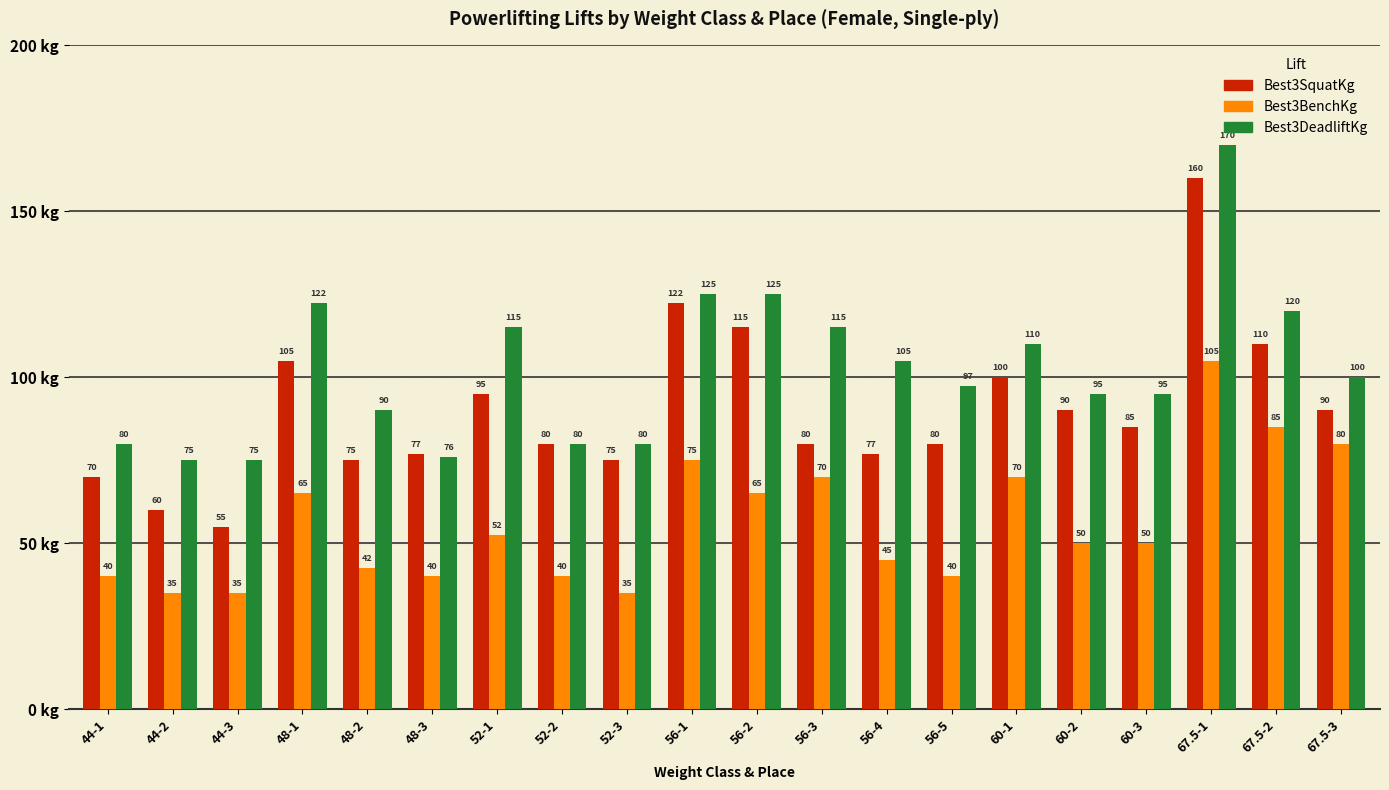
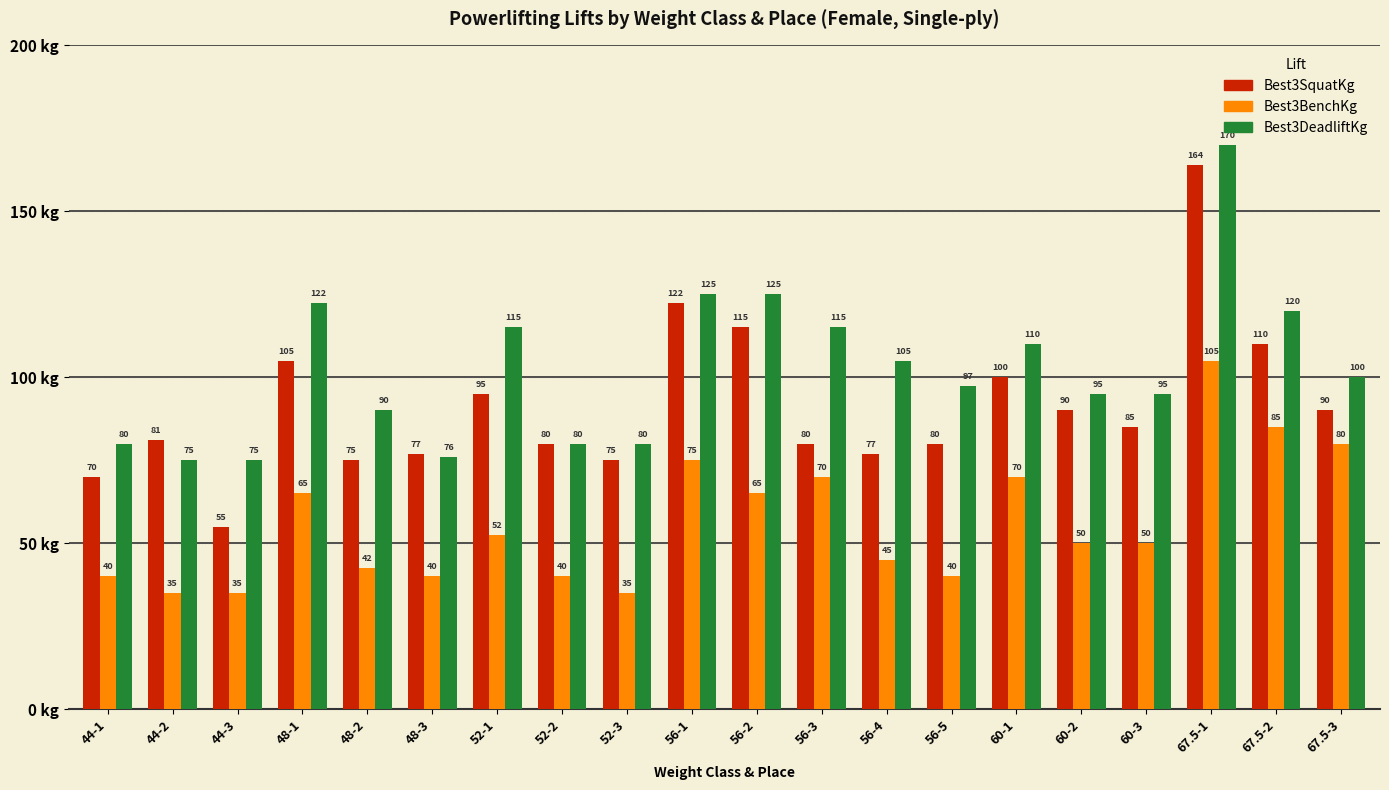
  {
    "Best3SquatKg": {
      "44-1": 70,
-     "44-2": 60,
+     "44-2": 81,
      "44-3": 55,
      "48-1": 105,
      "48-2": 75,
      "48-3": 77,
      "52-1": 95,
      "52-2": 80,
      "52-3": 75,
      "56-1": 122,
      "56-2": 115,
      "56-3": 80,
      "56-4": 77,
      "56-5": 80,
      "60-1": 100,
      "60-2": 90,
      "60-3": 85,
-     "67.5-1": 160,
+     "67.5-1": 164,
      "67.5-2": 110,
      "67.5-3": 90
    },
    "Best3BenchKg": {
      "44-1": 40,
      "44-2": 35,
      "44-3": 35,
      "48-1": 65,
      "48-2": 42,
      "48-3": 40,
      "52-1": 52,
      "52-2": 40,
      "52-3": 35,
      "56-1": 75,
      "56-2": 65,
      "56-3": 70,
      "56-4": 45,
      "56-5": 40,
      "60-1": 70,
      "60-2": 50,
      "60-3": 50,
      "67.5-1": 105,
      "67.5-2": 85,
      "67.5-3": 80
    },
    "Best3DeadliftKg": {
      "44-1": 80,
      "44-2": 75,
      "44-3": 75,
      "48-1": 122,
      "48-2": 90,
      "48-3": 76,
      "52-1": 115,
      "52-2": 80,
      "52-3": 80,
      "56-1": 125,
      "56-2": 125,
      "56-3": 115,
      "56-4": 105,
      "56-5": 97,
      "60-1": 110,
      "60-2": 95,
      "60-3": 95,
      "67.5-1": 170,
      "67.5-2": 120,
      "67.5-3": 100
    }
  }
